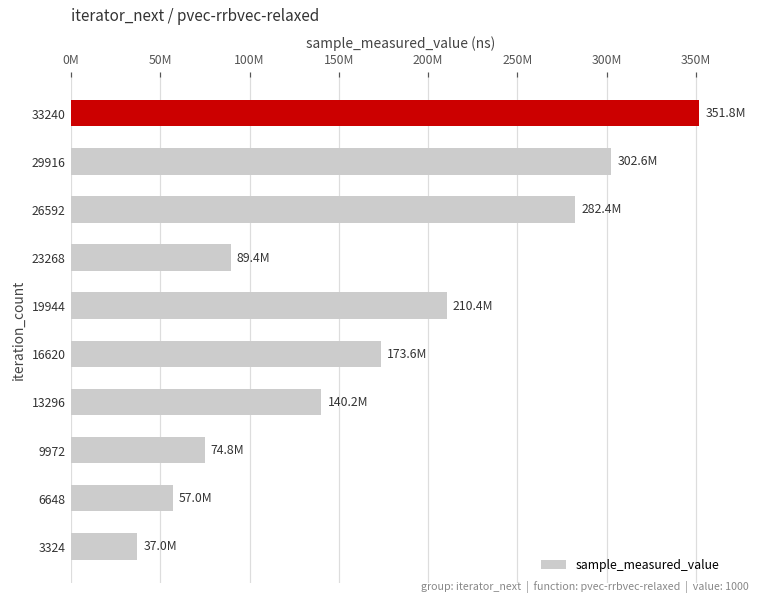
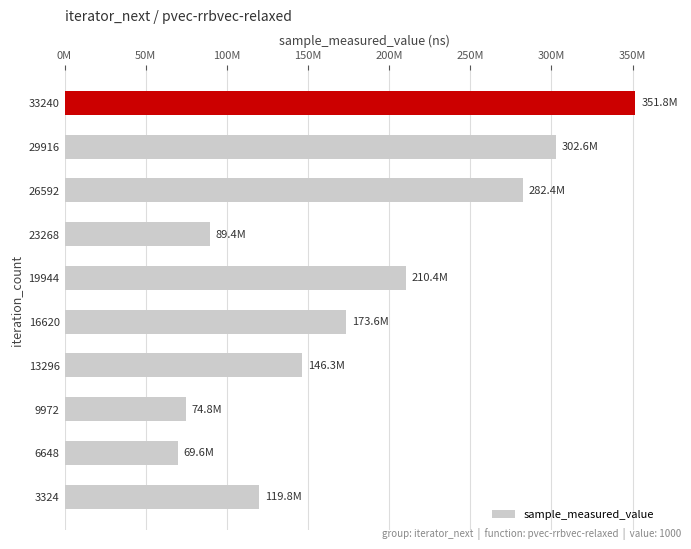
  {
    "33240": "351.8M",
    "29916": "302.6M",
    "26592": "282.4M",
    "23268": "89.4M",
    "19944": "210.4M",
    "16620": "173.6M",
-   "13296": "140.2M",
+   "13296": "146.3M",
    "9972": "74.8M",
-   "6648": "57.0M",
-   "3324": "37.0M"
+   "6648": "69.6M",
+   "3324": "119.8M"
  }
